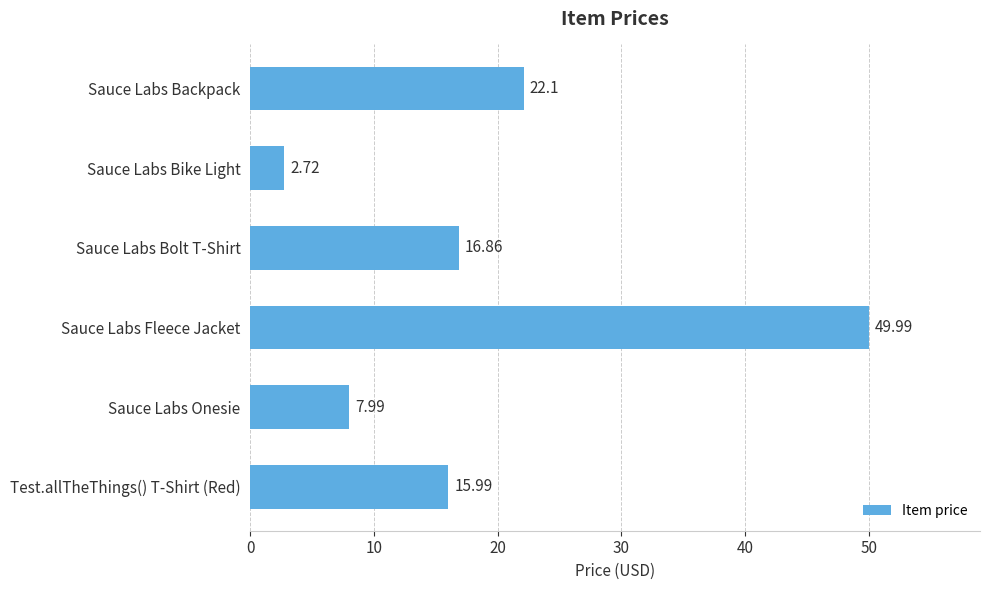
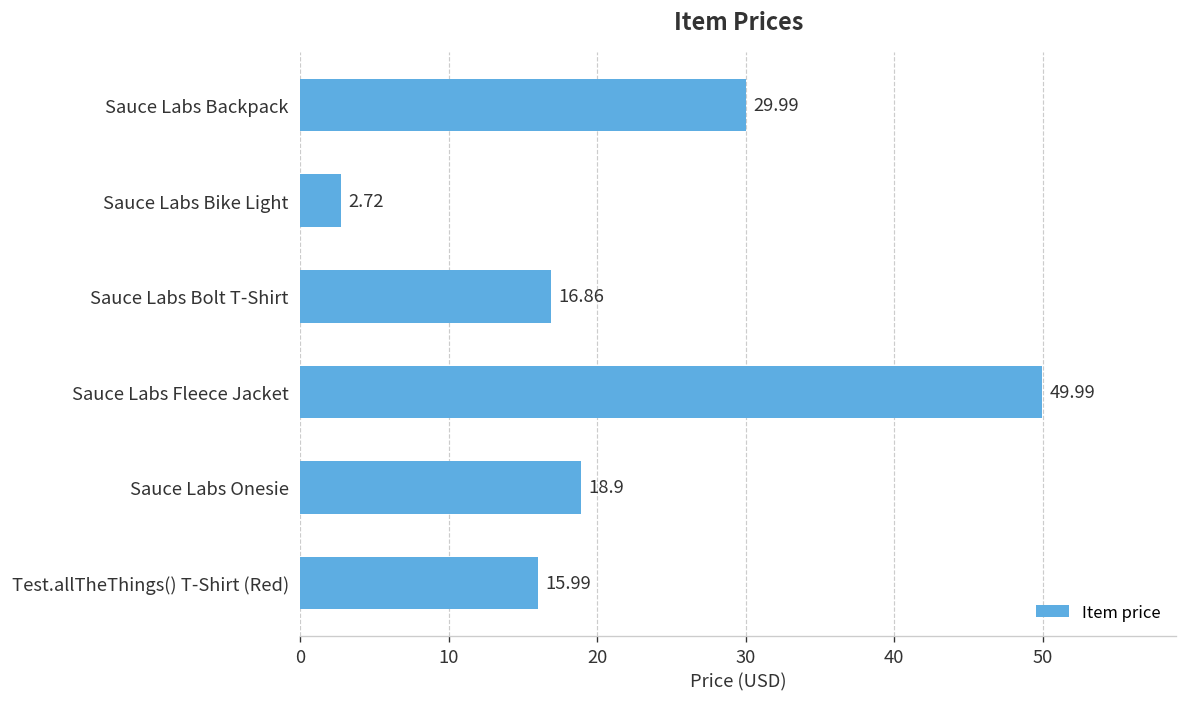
  {
-   "Sauce Labs Backpack": 22.1,
+   "Sauce Labs Backpack": 29.99,
    "Sauce Labs Bike Light": 2.72,
    "Sauce Labs Bolt T-Shirt": 16.86,
    "Sauce Labs Fleece Jacket": 49.99,
-   "Sauce Labs Onesie": 7.99,
+   "Sauce Labs Onesie": 18.9,
    "Test.allTheThings() T-Shirt (Red)": 15.99
  }
